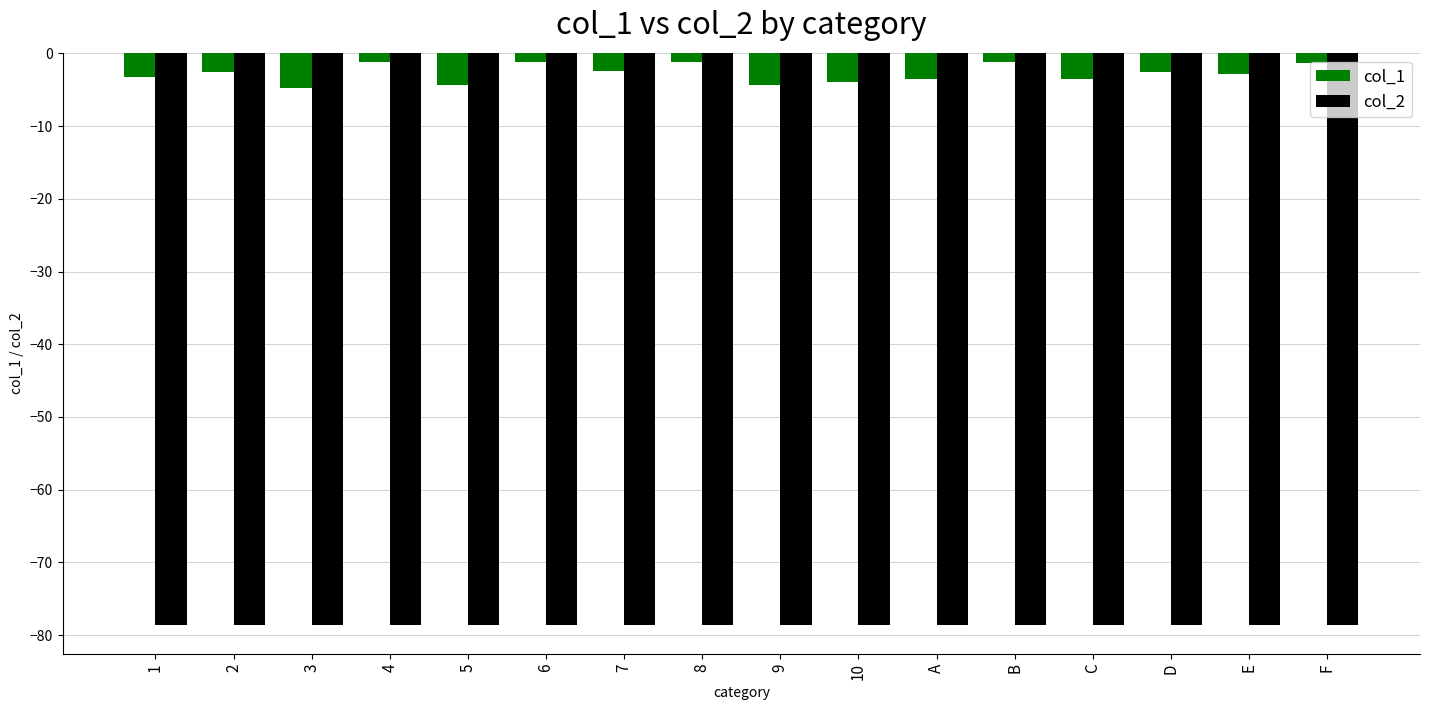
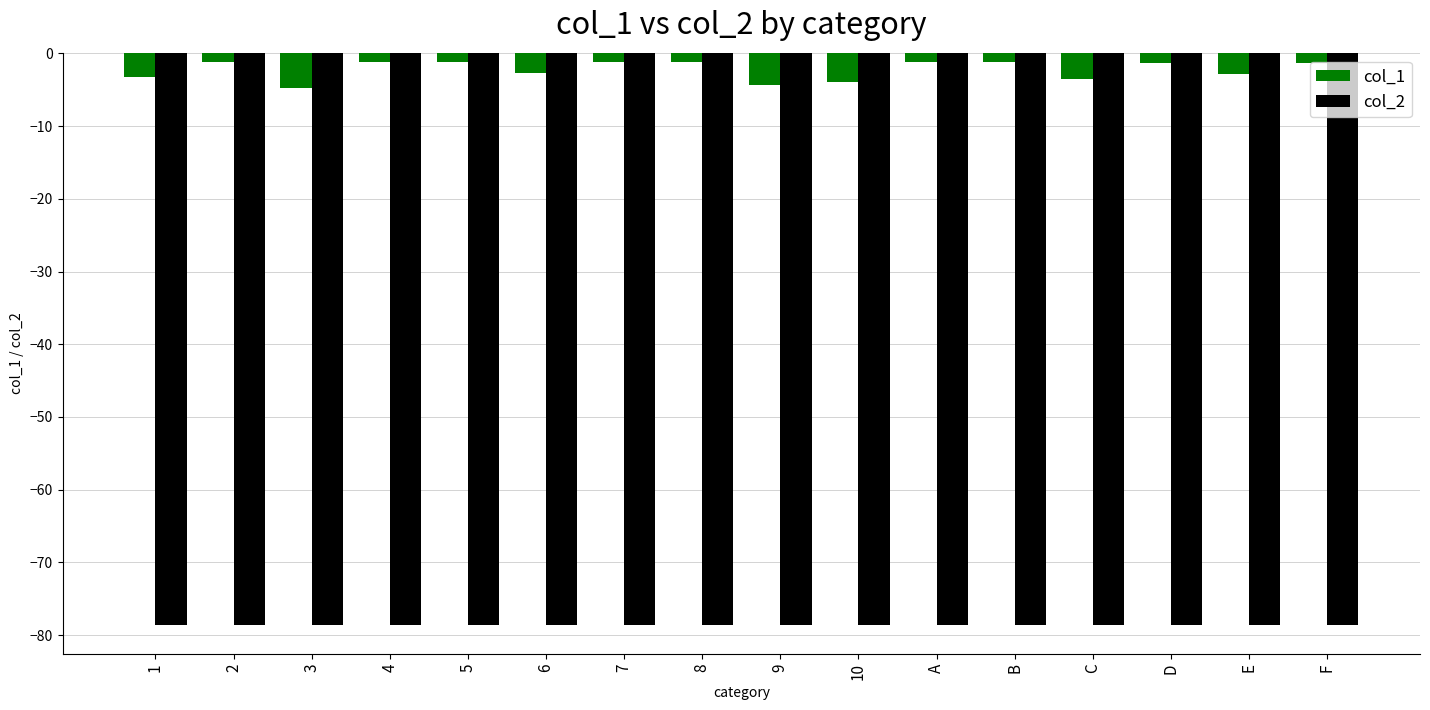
  {
    "col_1": {
      "1": -3,
-     "2": -3,
+     "2": -1,
      "3": -5,
      "4": -1,
-     "5": -4,
-     "6": -1,
-     "7": -2,
+     "5": -1,
+     "6": -3,
+     "7": -1,
      "8": -1,
      "9": -4,
      "10": -4,
-     "A": -3,
+     "A": -1,
      "B": -1,
      "C": -4,
-     "D": -2,
+     "D": -1,
      "E": -3
    },
    "col_2": {
      "1": -79,
      "2": -79,
      "3": -79,
      "4": -79,
      "5": -79,
      "6": -79,
      "7": -79,
      "8": -79,
      "9": -79,
      "10": -79,
      "A": -79,
      "B": -79,
      "C": -79,
      "D": -79,
      "E": -79,
      "F": -79
    }
  }
